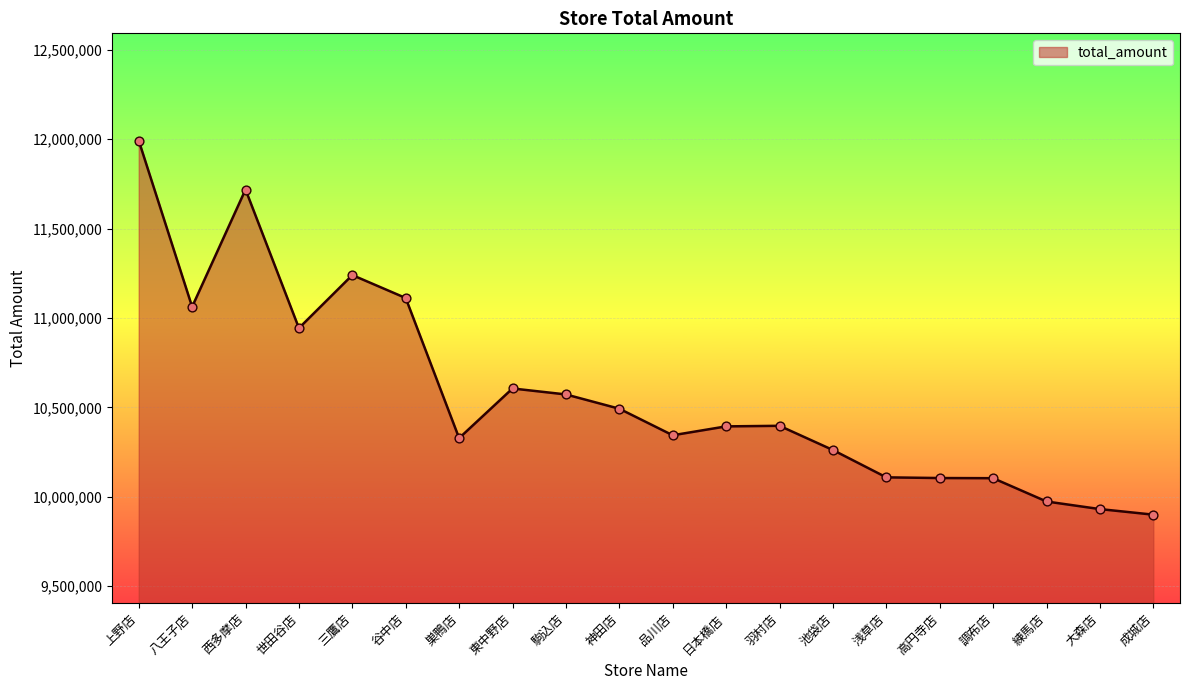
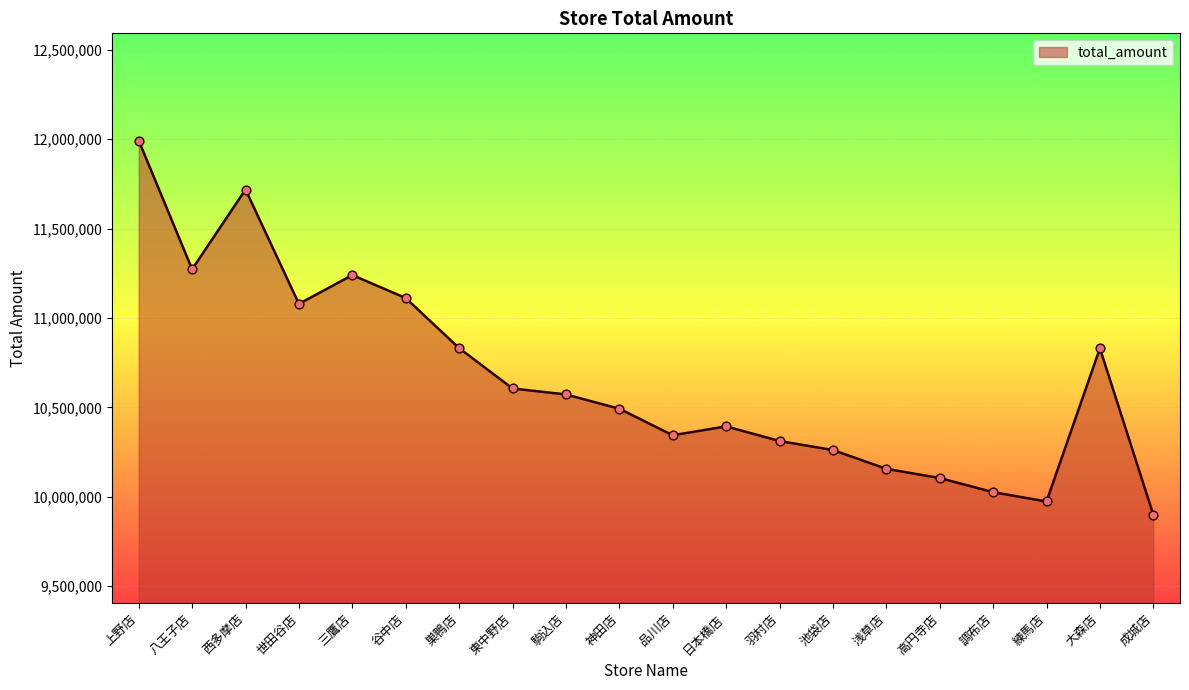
  {
    "上野店": "11,990,000",
-   "八王子店": "11,060,000",
+   "八王子店": "11,270,000",
    "西多摩店": "11,720,000",
-   "世田谷店": "10,940,000",
+   "世田谷店": "11,080,000",
    "三鷹店": "11,240,000",
    "谷中店": "11,110,000",
-   "巣鴨店": "10,330,000",
+   "巣鴨店": "10,830,000",
    "東中野店": "10,610,000",
    "駒込店": "10,570,000",
    "神田店": "10,490,000",
    "品川店": "10,340,000",
    "日本橋店": "10,390,000",
-   "羽村店": "10,400,000",
+   "羽村店": "10,310,000",
    "池袋店": "10,260,000",
-   "浅草店": "10,110,000",
+   "浅草店": "10,160,000",
    "高円寺店": "10,110,000",
-   "調布店": "10,100,000",
+   "調布店": "10,030,000",
    "練馬店": "9,970,000",
-   "大森店": "9,930,000",
+   "大森店": "10,830,000",
    "成城店": "9,900,000"
  }
